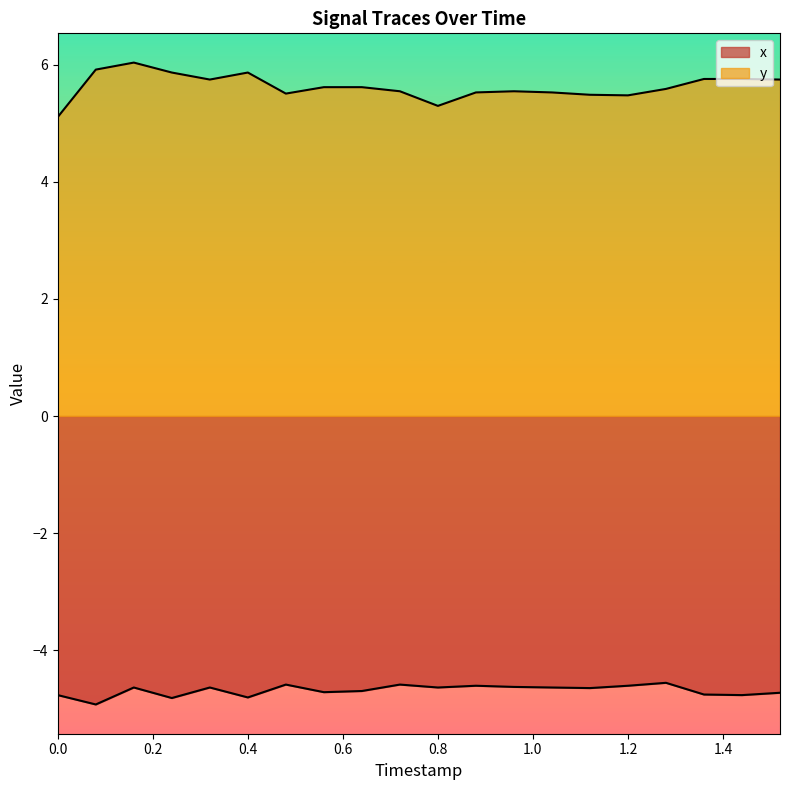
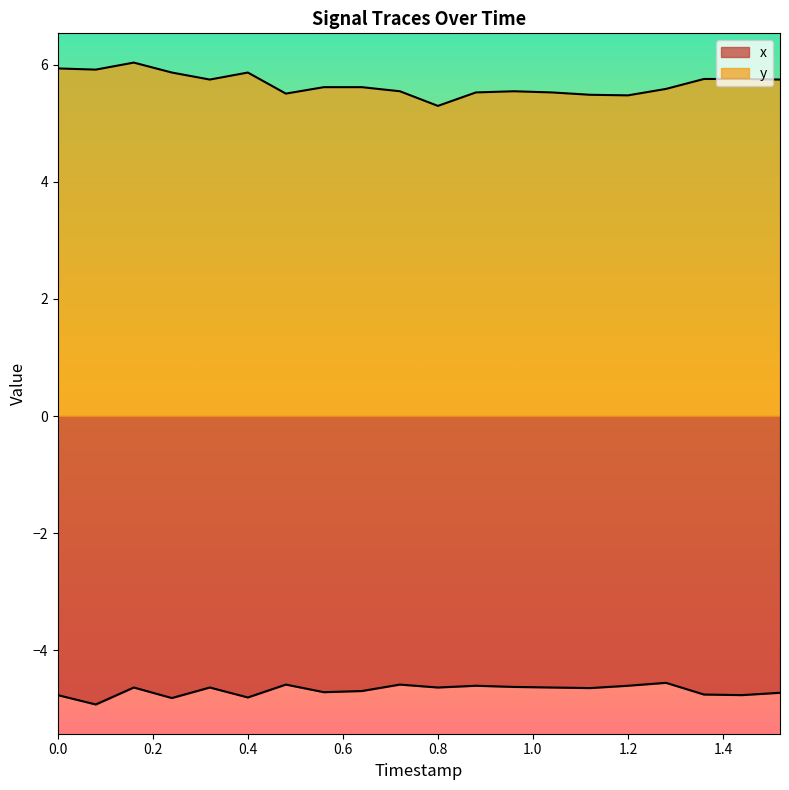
  {
    "y": {
-     "0.0": 5.1,
+     "0.0": 5.9,
      "0.4": 5.9,
      "0.8": 5.3,
      "1.2": 5.5
    }
  }
